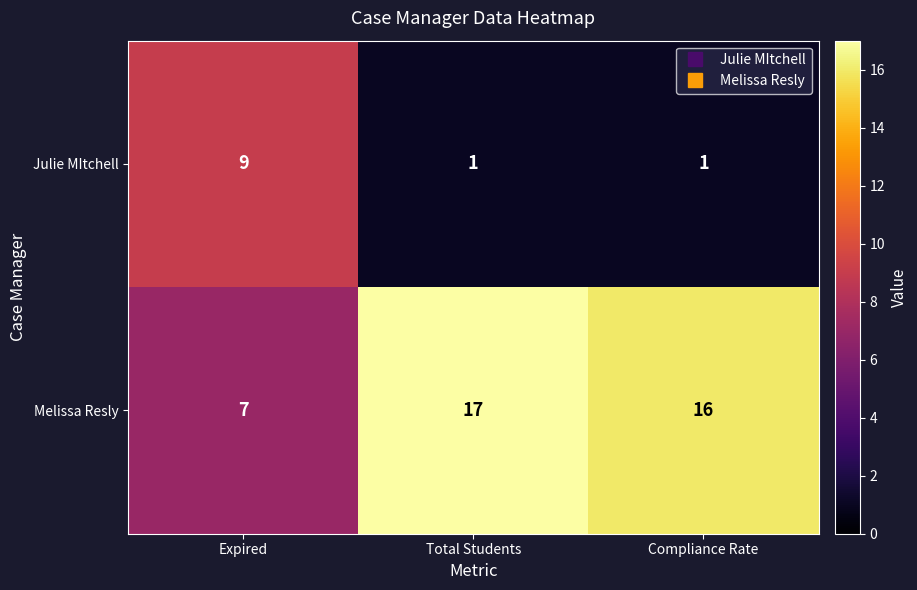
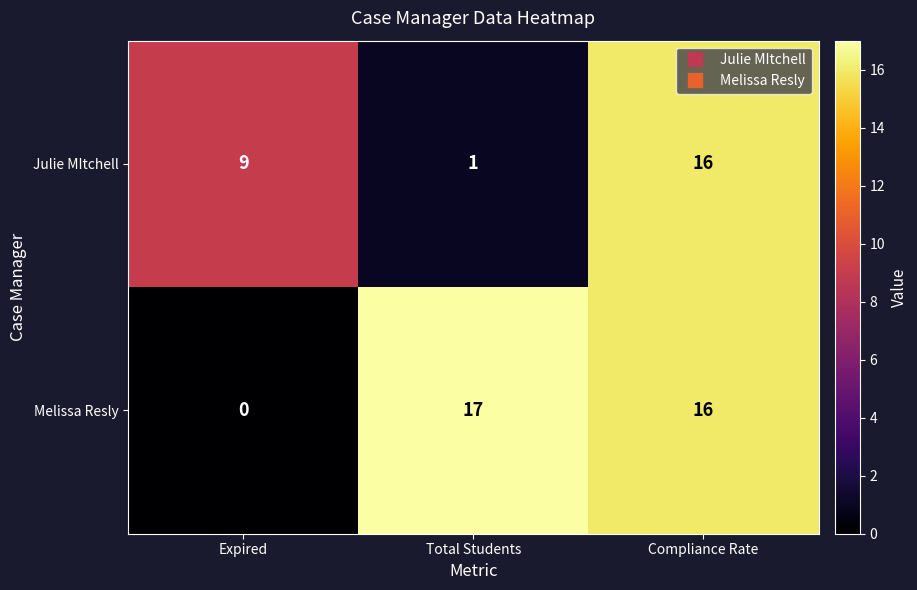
  {
    "Julie MItchell": {
      "Expired": 9,
      "Total Students": 1,
-     "Compliance Rate": 1
+     "Compliance Rate": 16
    },
    "Melissa Resly": {
-     "Expired": 7,
+     "Expired": 0,
      "Total Students": 17,
      "Compliance Rate": 16
    }
  }
